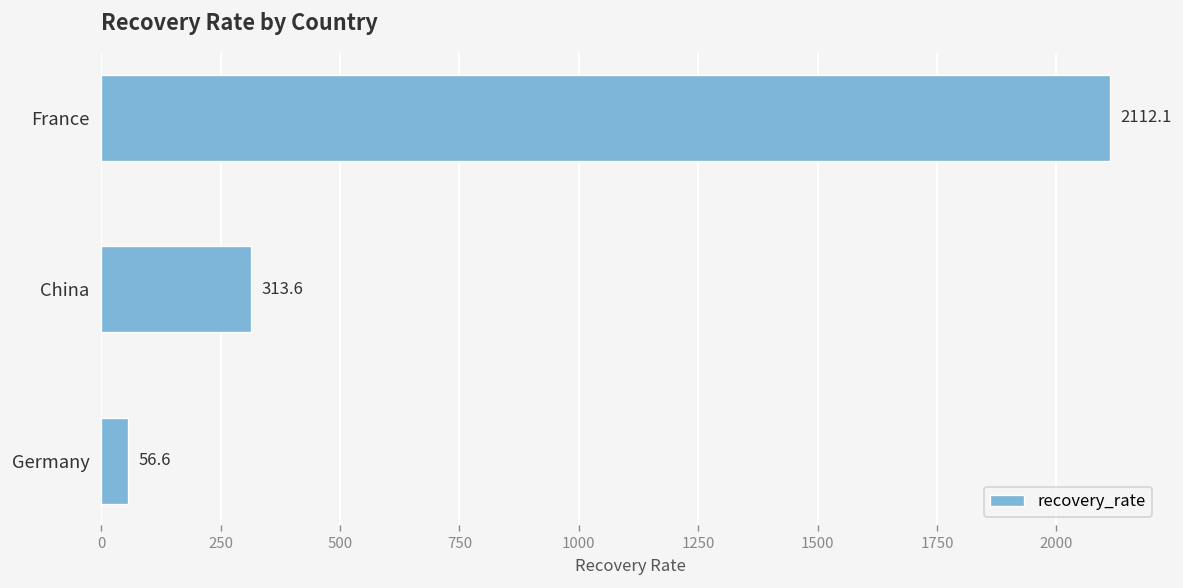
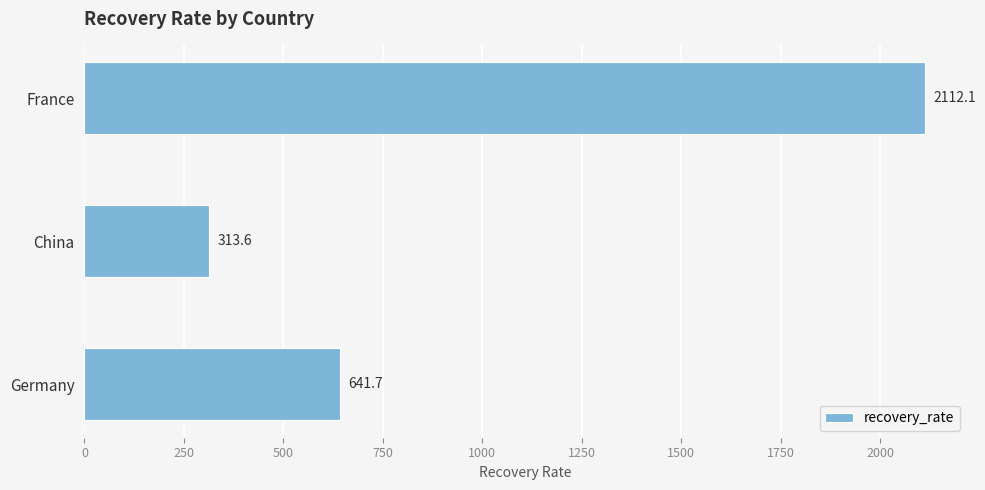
  {
    "France": 2112.1,
    "China": 313.6,
-   "Germany": 56.6
+   "Germany": 641.7
  }
